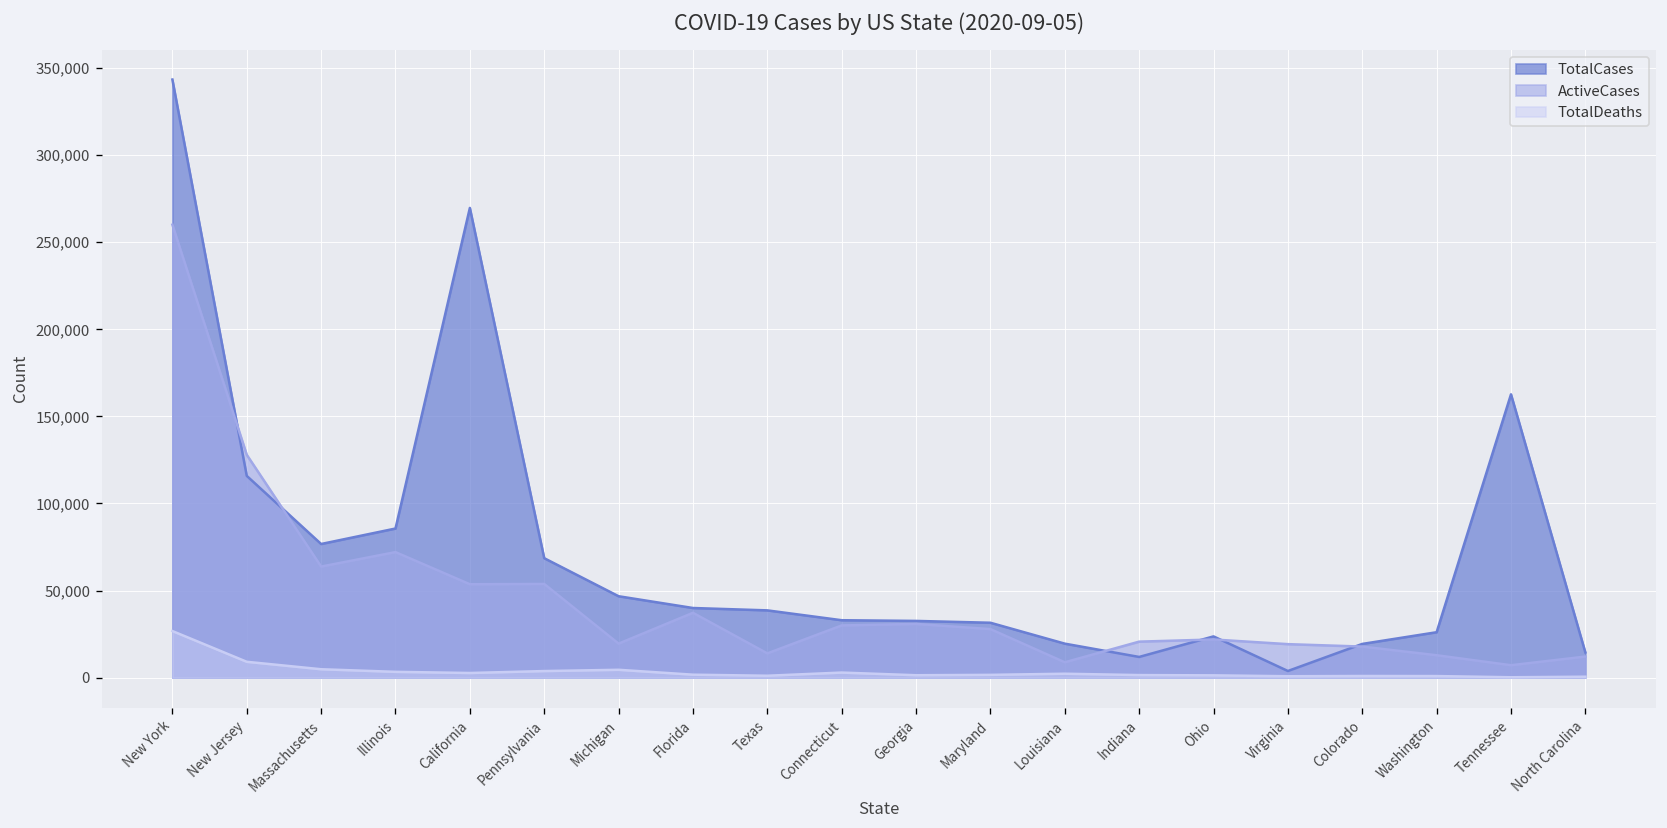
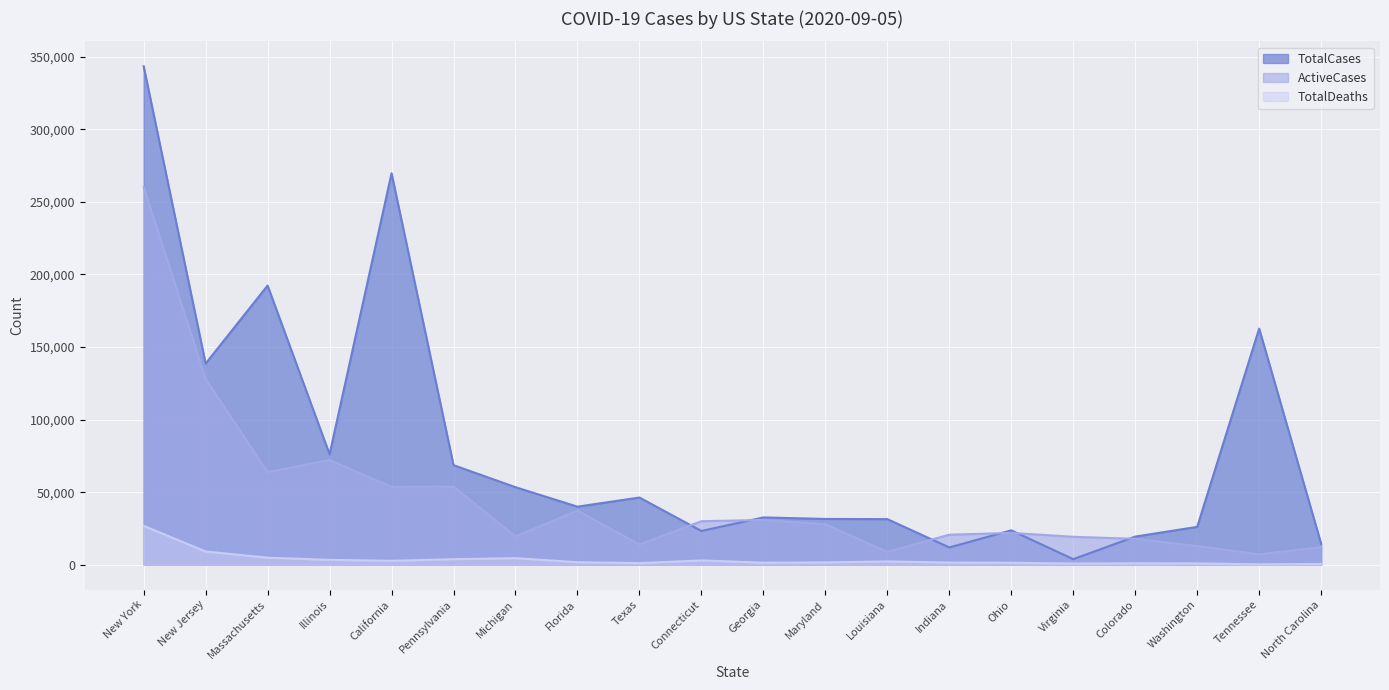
  {
    "TotalCases": {
      "New York": "343,000",
-     "New Jersey": "116,000",
-     "Massachusetts": "77,000",
-     "Illinois": "86,000",
+     "New Jersey": "139,000",
+     "Massachusetts": "192,000",
+     "Illinois": "76,000",
      "California": "270,000",
      "Pennsylvania": "69,000",
-     "Michigan": "47,000",
+     "Michigan": "53,000",
      "Florida": "40,000",
-     "Texas": "39,000",
-     "Connecticut": "33,000",
+     "Texas": "46,000",
+     "Connecticut": "23,000",
      "Georgia": "33,000",
      "Maryland": "32,000",
-     "Louisiana": "20,000",
+     "Louisiana": "31,000",
      "Indiana": "12,000",
      "Ohio": "24,000",
      "Virginia": "4,000",
      "Washington": "26,000",
      "Tennessee": "163,000",
      "North Carolina": "14,000"
    }
  }
